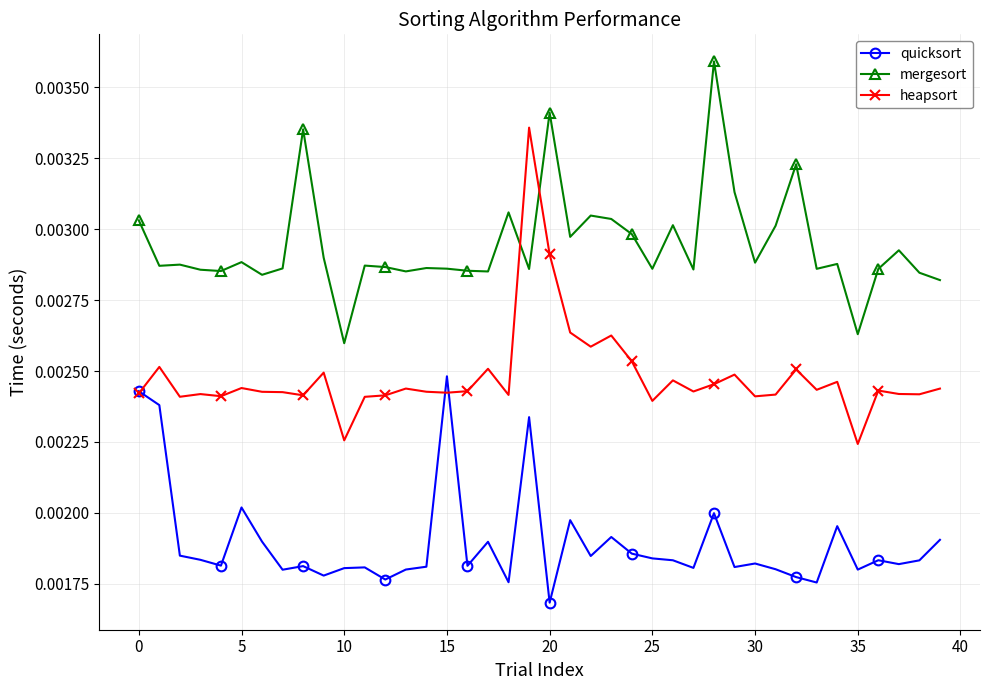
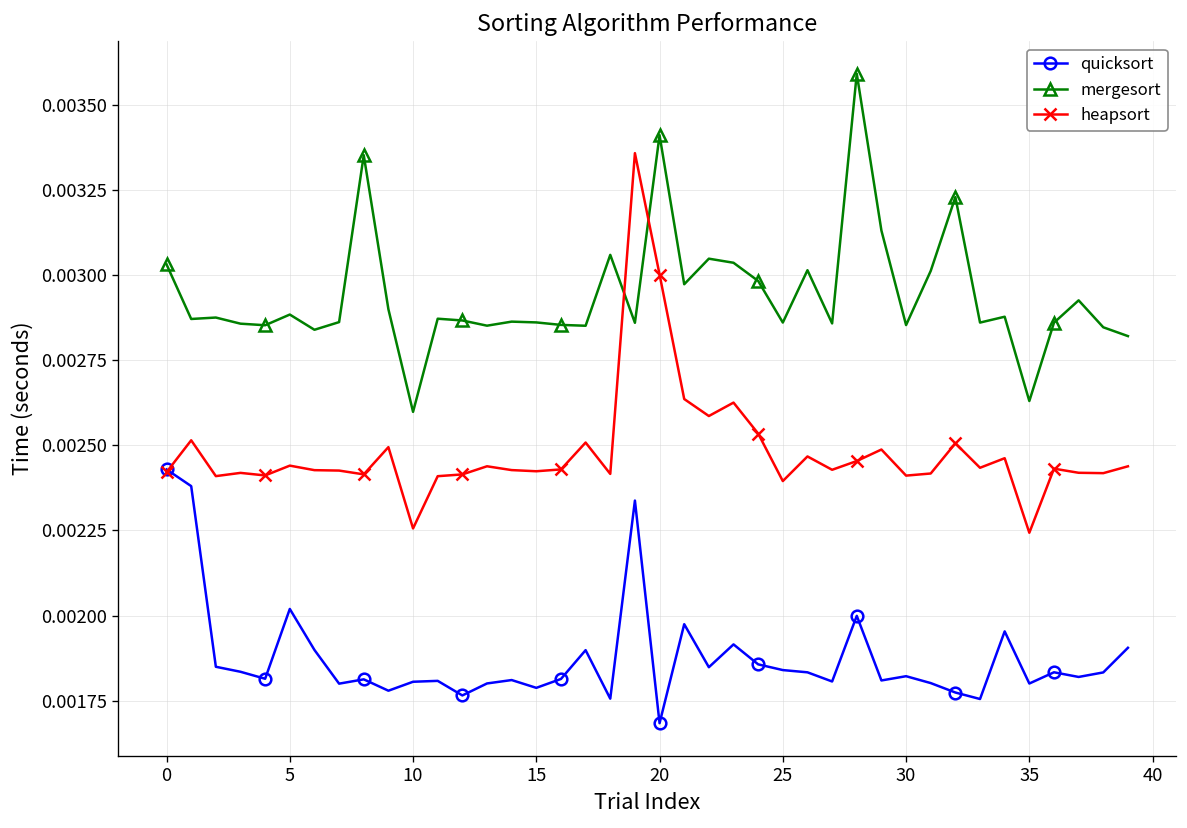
  {
    "quicksort": {
      "5": 0.00202,
      "10": 0.00181,
-     "15": 0.00248,
+     "15": 0.00179,
      "20": 0.00168,
      "25": 0.00184,
      "30": 0.00182,
      "35": 0.00180
    },
    "mergesort": {
      "0": 0.00303,
      "5": 0.00288,
      "10": 0.00260,
      "15": 0.00286,
      "20": 0.00341,
      "25": 0.00286,
-     "30": 0.00288,
+     "30": 0.00285,
      "35": 0.00263
    },
    "heapsort": {
      "5": 0.00244,
      "10": 0.00226,
      "15": 0.00242,
-     "20": 0.00291,
+     "20": 0.00300,
      "25": 0.00239,
      "30": 0.00241,
      "35": 0.00224
    }
  }
